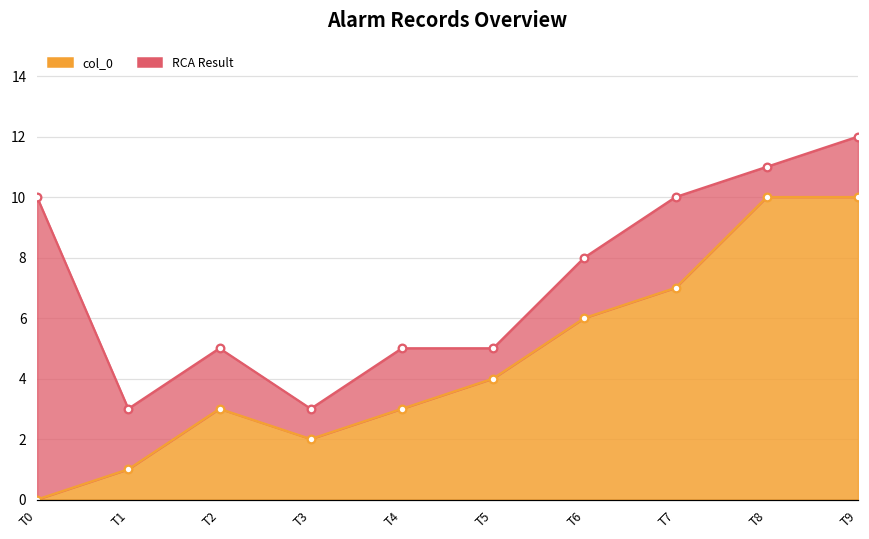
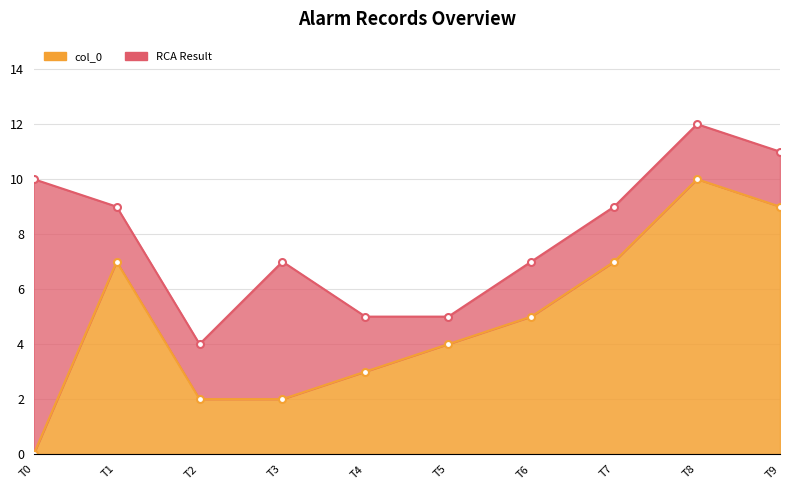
  {
    "col_0": {
      "T0": 0,
-     "T1": 1,
-     "T2": 3,
+     "T1": 7,
+     "T2": 2,
      "T3": 2,
      "T4": 3,
      "T5": 4,
-     "T6": 6,
+     "T6": 5,
      "T7": 7,
      "T8": 10,
-     "T9": 10
+     "T9": 9
    },
    "RCA Result": {
      "T0": 10,
      "T1": 2,
      "T2": 2,
-     "T3": 1,
+     "T3": 5,
      "T4": 2,
      "T5": 1,
      "T6": 2,
-     "T7": 3,
-     "T8": 1,
+     "T7": 2,
+     "T8": 2,
      "T9": 2
    }
  }
